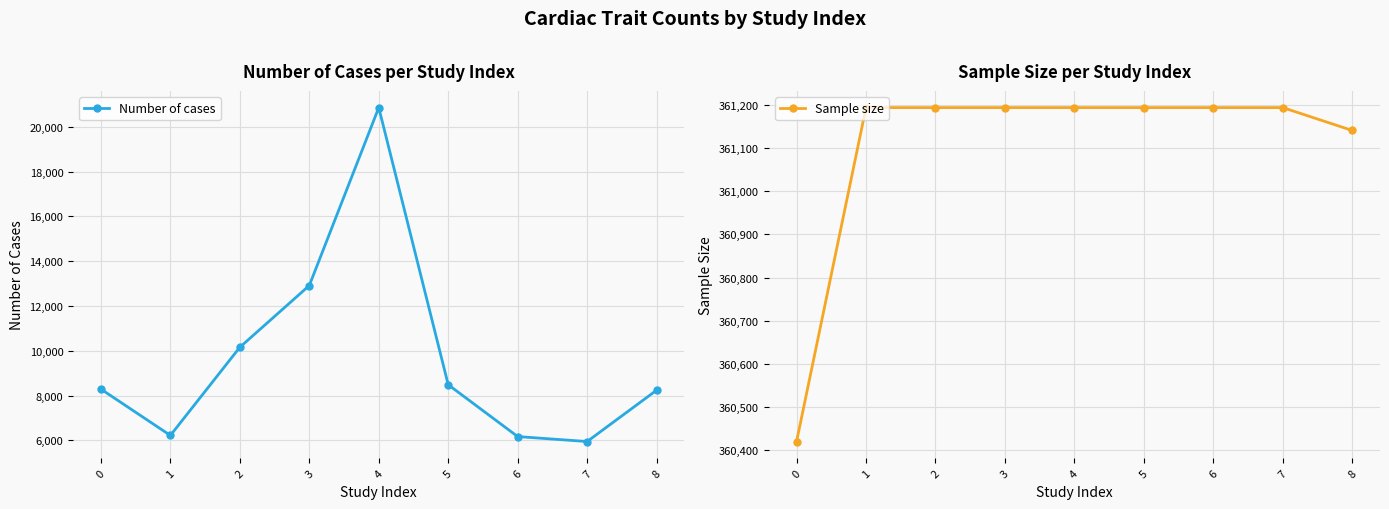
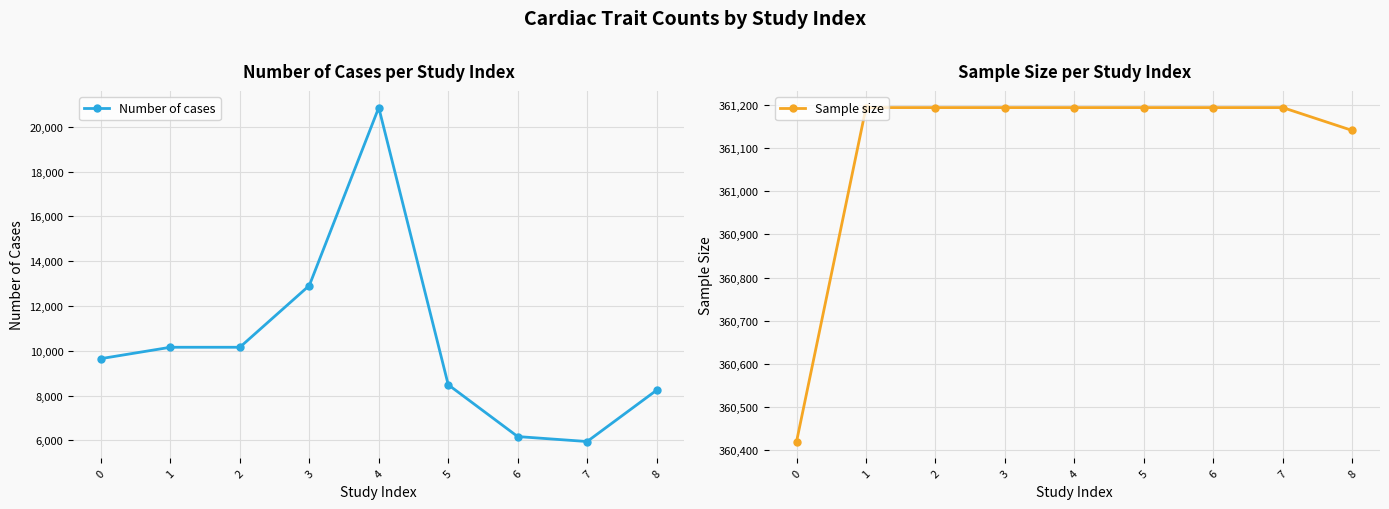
  {
    "Number of Cases per Study Index": {
-     "0": "8,300",
-     "1": "6,200",
+     "0": "9,600",
+     "1": "10,200",
      "2": "10,200",
      "3": "12,900",
      "4": "20,900",
      "5": "8,500",
      "6": "6,200",
      "7": "5,900",
      "8": "8,200"
    },
    "Sample Size per Study Index": {
      "0": "360,420",
      "2": "361,190",
      "3": "361,190",
      "4": "361,190",
      "5": "361,190",
      "6": "361,190",
      "7": "361,190",
      "8": "361,140"
    }
  }
